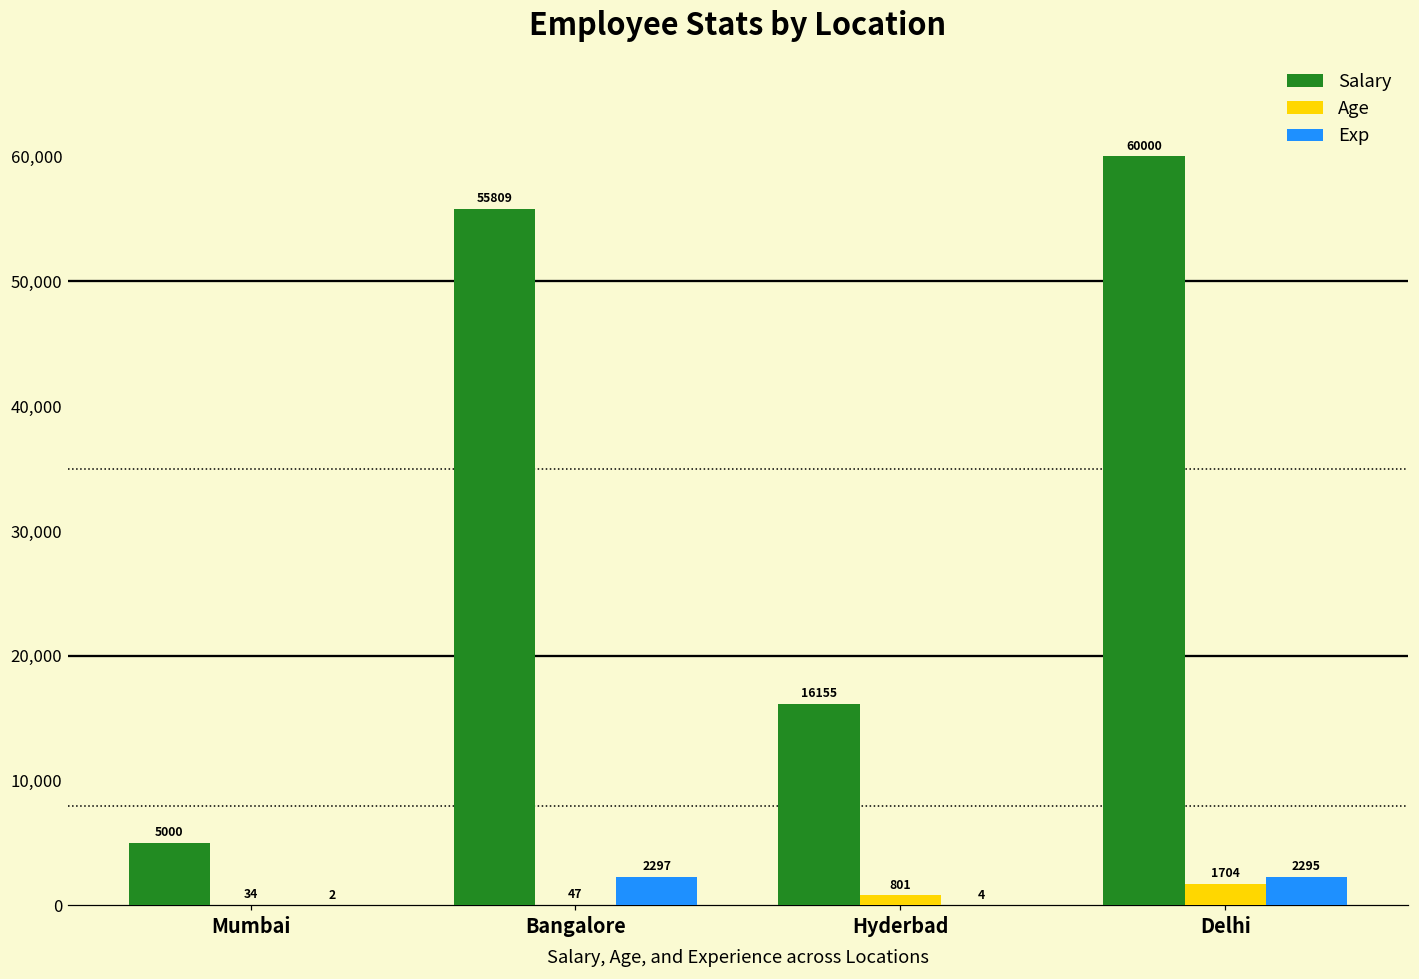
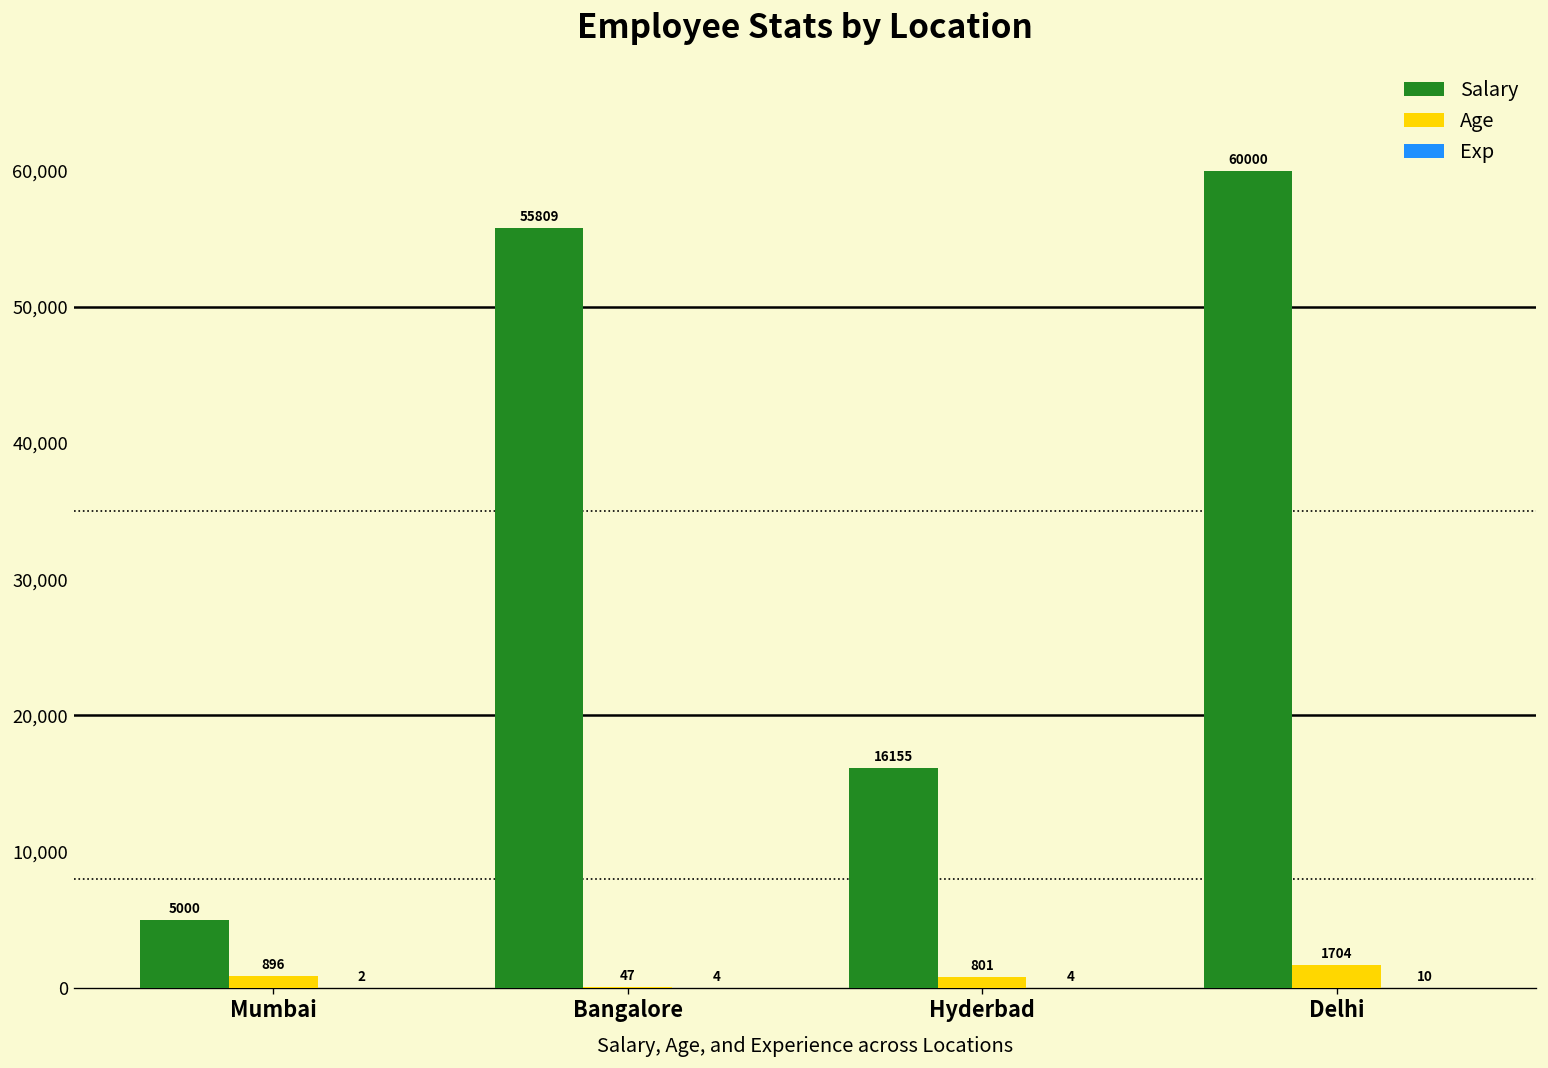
  {
    "Salary": {
      "Mumbai": 5000,
      "Bangalore": 55809,
      "Hyderbad": 16155,
      "Delhi": 60000
    },
    "Age": {
-     "Mumbai": 34,
+     "Mumbai": 896,
      "Bangalore": 47,
      "Hyderbad": 801,
      "Delhi": 1704
    },
    "Exp": {
      "Mumbai": 2,
-     "Bangalore": 2297,
+     "Bangalore": 4,
      "Hyderbad": 4,
-     "Delhi": 2295
+     "Delhi": 10
    }
  }
